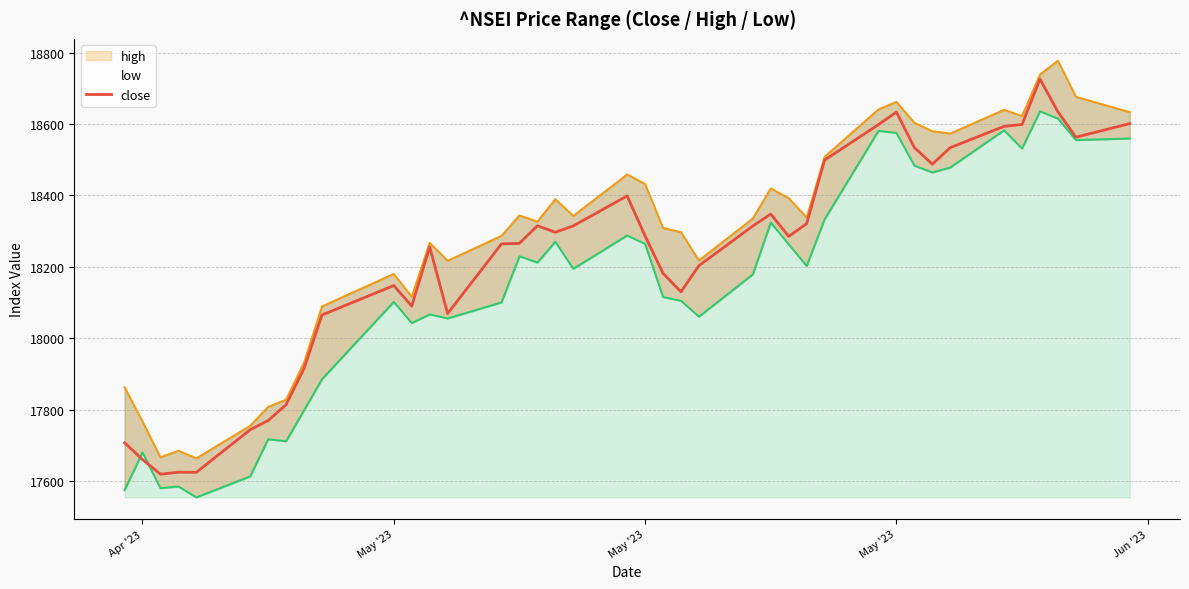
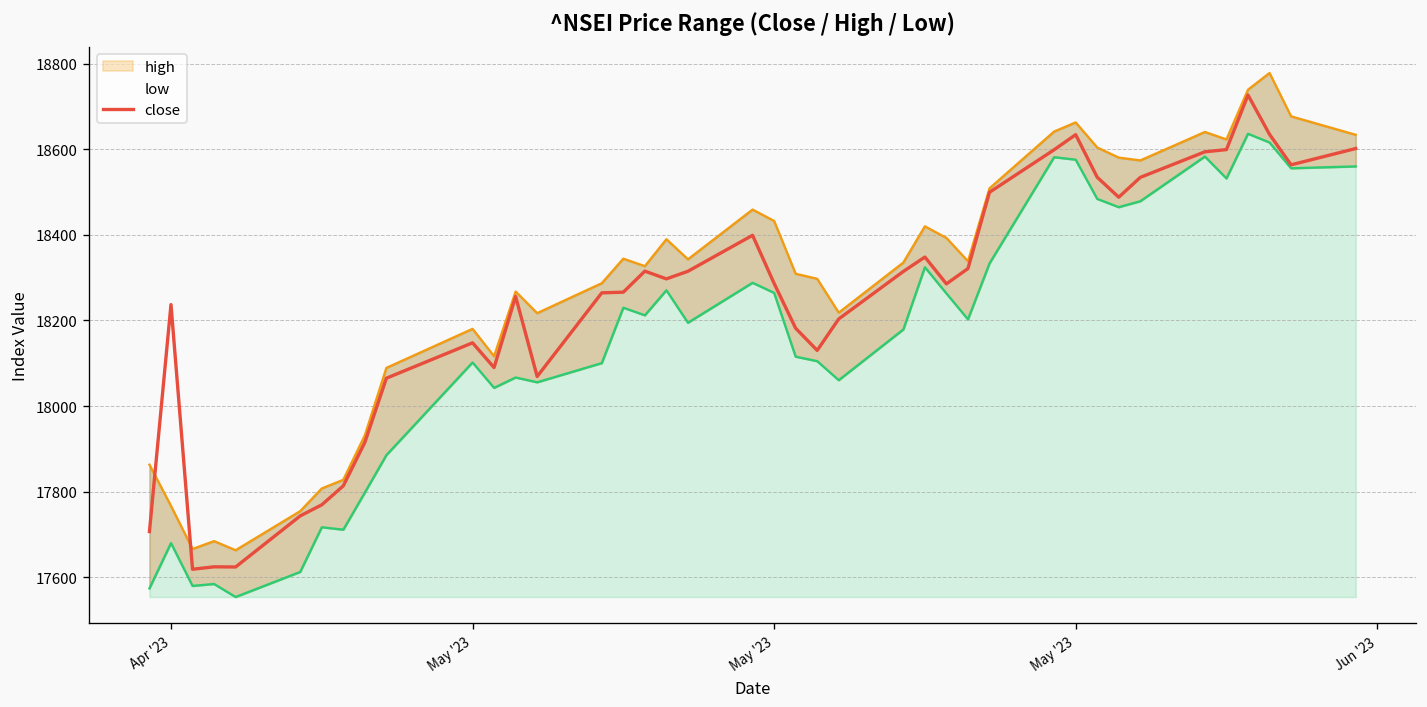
  {
    "high": {
      "Apr '23": 17770
    },
    "low": {
      "Apr '23": 17680
    },
    "close": {
-     "Apr '23": 17660
+     "Apr '23": 18240
    }
  }
